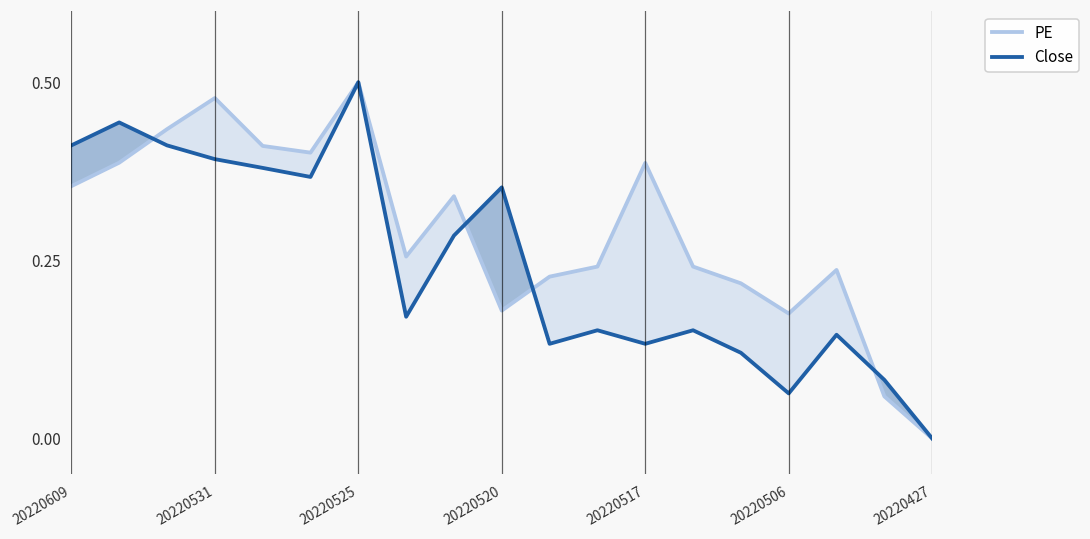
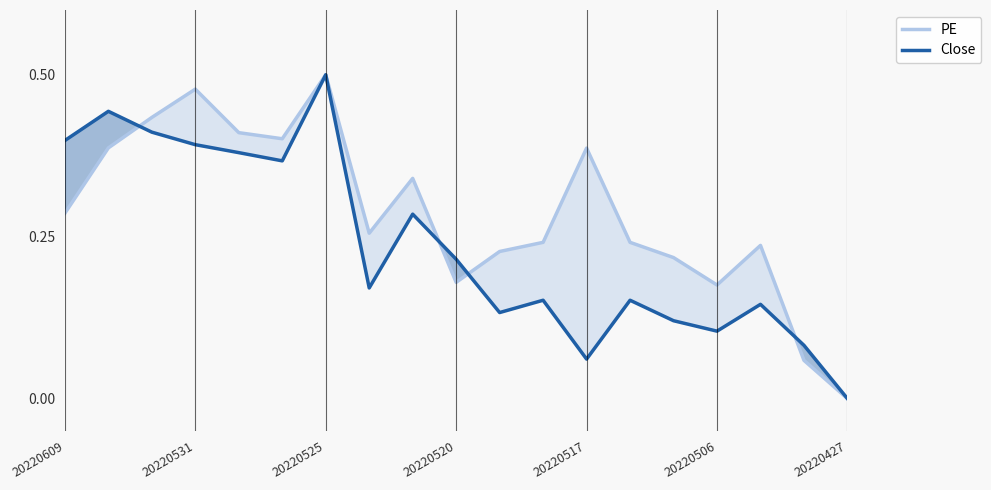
  {
    "PE": {
-     "20220609": 0.35,
+     "20220609": 0.29,
      "20220531": 0.48,
      "20220520": 0.18,
      "20220517": 0.39,
      "20220506": 0.18
    },
    "Close": {
-     "20220609": 0.41,
+     "20220609": 0.40,
      "20220531": 0.39,
-     "20220520": 0.35,
-     "20220517": 0.13,
-     "20220506": 0.06
+     "20220520": 0.22,
+     "20220517": 0.06,
+     "20220506": 0.10
    }
  }
